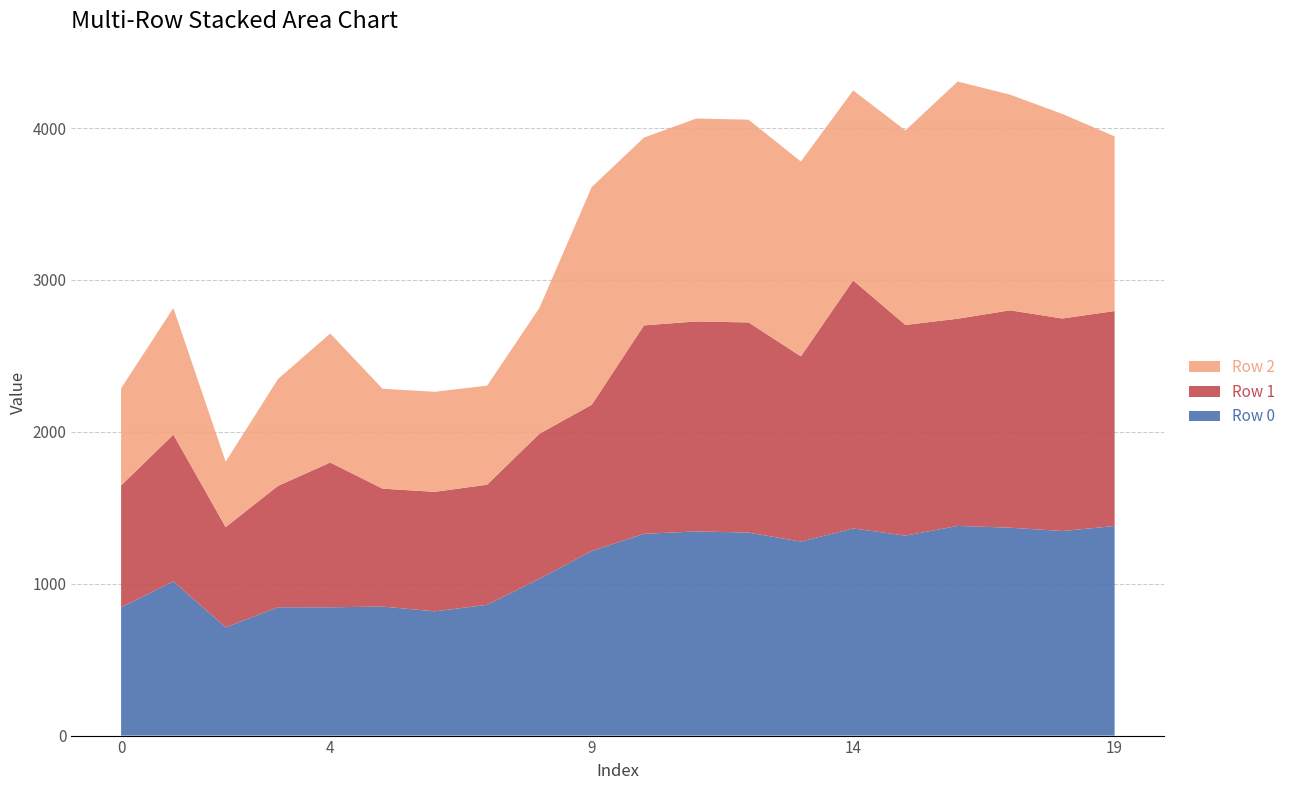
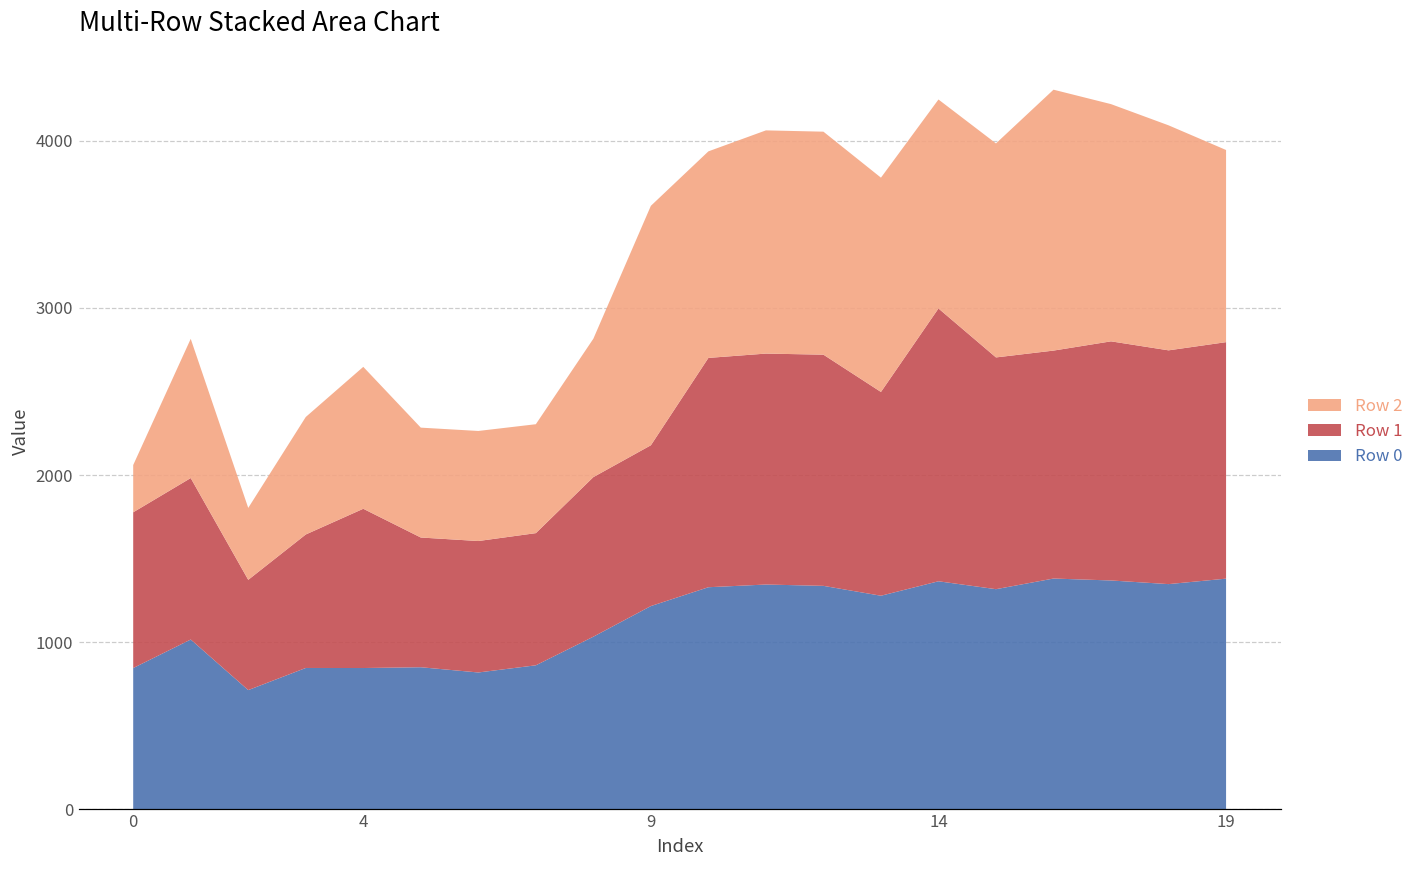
  {
    "Row 0": {
      "0": 840,
      "4": 840,
      "9": 1220,
      "14": 1360,
      "19": 1380
    },
    "Row 1": {
-     "0": 800,
+     "0": 930,
      "4": 950,
      "9": 960,
      "14": 1630,
      "19": 1420
    },
    "Row 2": {
-     "0": 640,
+     "0": 280,
      "4": 850,
      "9": 1430,
      "14": 1250,
      "19": 1150
    }
  }
